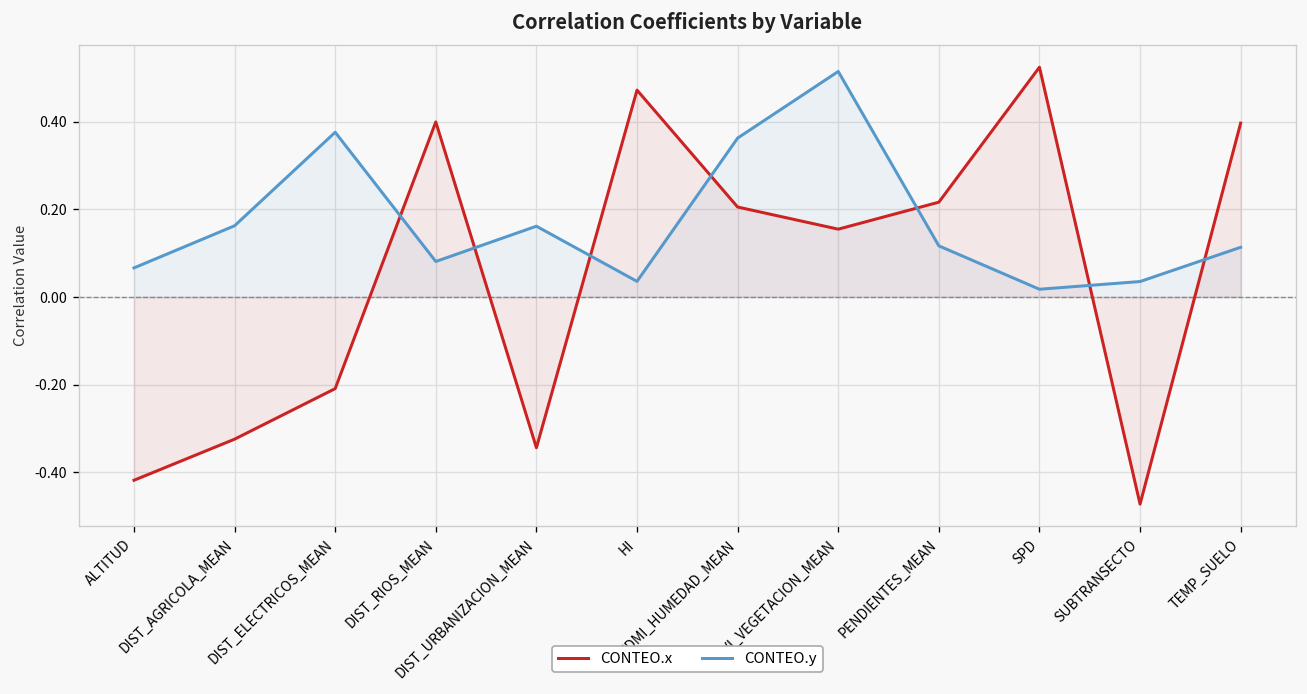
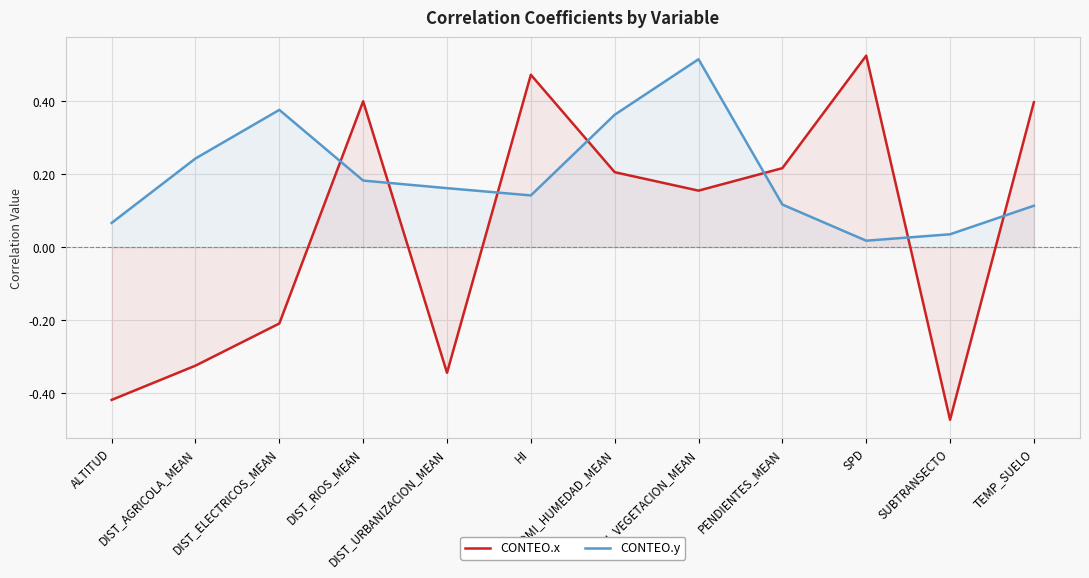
  {
    "CONTEO.y": {
      "ALTITUD": 0.07,
-     "DIST_AGRICOLA_MEAN": 0.16,
+     "DIST_AGRICOLA_MEAN": 0.24,
      "DIST_ELECTRICOS_MEAN": 0.38,
-     "DIST_RIOS_MEAN": 0.08,
+     "DIST_RIOS_MEAN": 0.18,
      "DIST_URBANIZACION_MEAN": 0.16,
-     "HI": 0.04,
+     "HI": 0.14,
      "NDMI_HUMEDAD_MEAN": 0.36,
      "NDVI_VEGETACION_MEAN": 0.51,
      "PENDIENTES_MEAN": 0.12,
      "SPD": 0.02,
      "SUBTRANSECTO": 0.04,
      "TEMP_SUELO": 0.11
    }
  }
